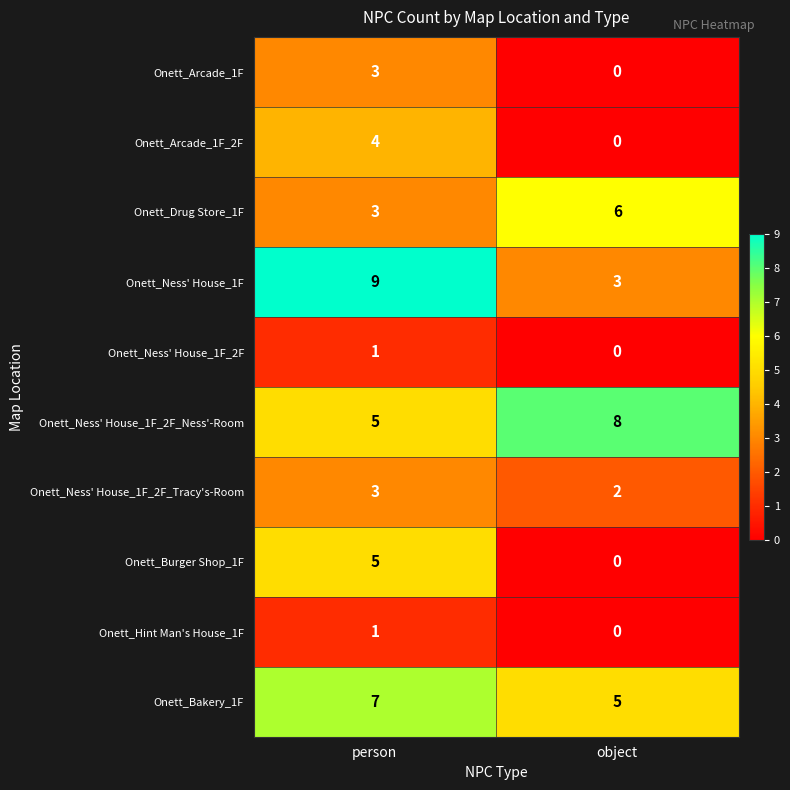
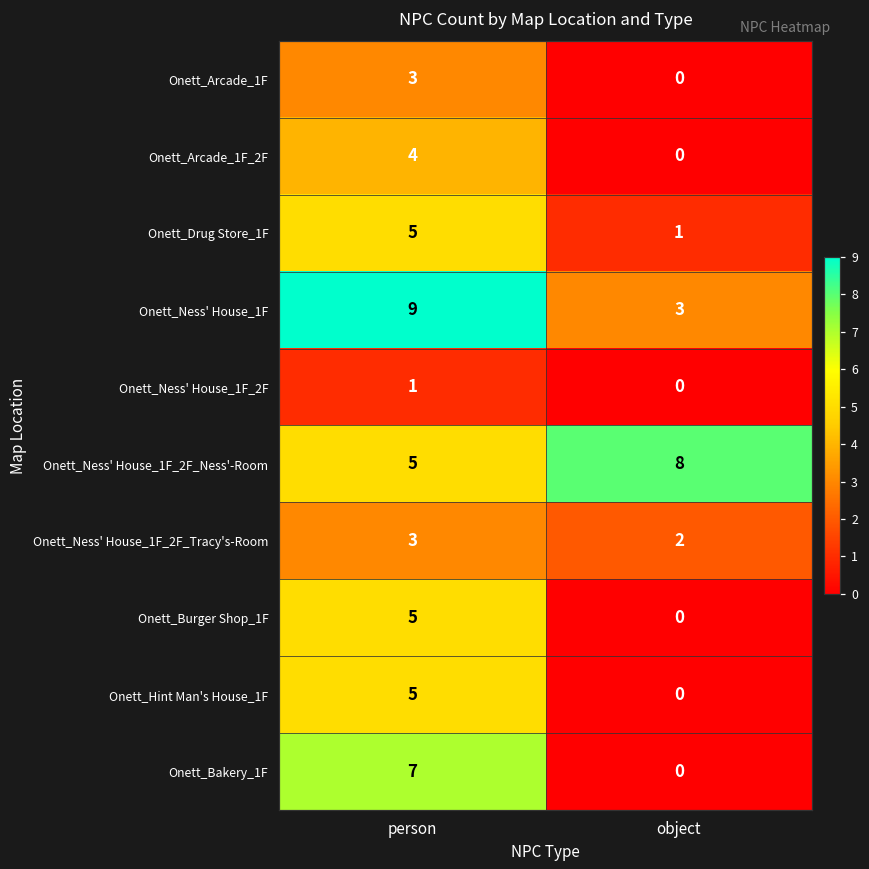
  {
    "Onett_Arcade_1F": {
      "person": 3,
      "object": 0
    },
    "Onett_Arcade_1F_2F": {
      "person": 4,
      "object": 0
    },
    "Onett_Drug Store_1F": {
-     "person": 3,
-     "object": 6
+     "person": 5,
+     "object": 1
    },
    "Onett_Ness' House_1F": {
      "person": 9,
      "object": 3
    },
    "Onett_Ness' House_1F_2F": {
      "person": 1,
      "object": 0
    },
    "Onett_Ness' House_1F_2F_Ness'-Room": {
      "person": 5,
      "object": 8
    },
    "Onett_Ness' House_1F_2F_Tracy's-Room": {
      "person": 3,
      "object": 2
    },
    "Onett_Burger Shop_1F": {
      "person": 5,
      "object": 0
    },
    "Onett_Hint Man's House_1F": {
-     "person": 1,
+     "person": 5,
      "object": 0
    },
    "Onett_Bakery_1F": {
      "person": 7,
-     "object": 5
+     "object": 0
    }
  }
